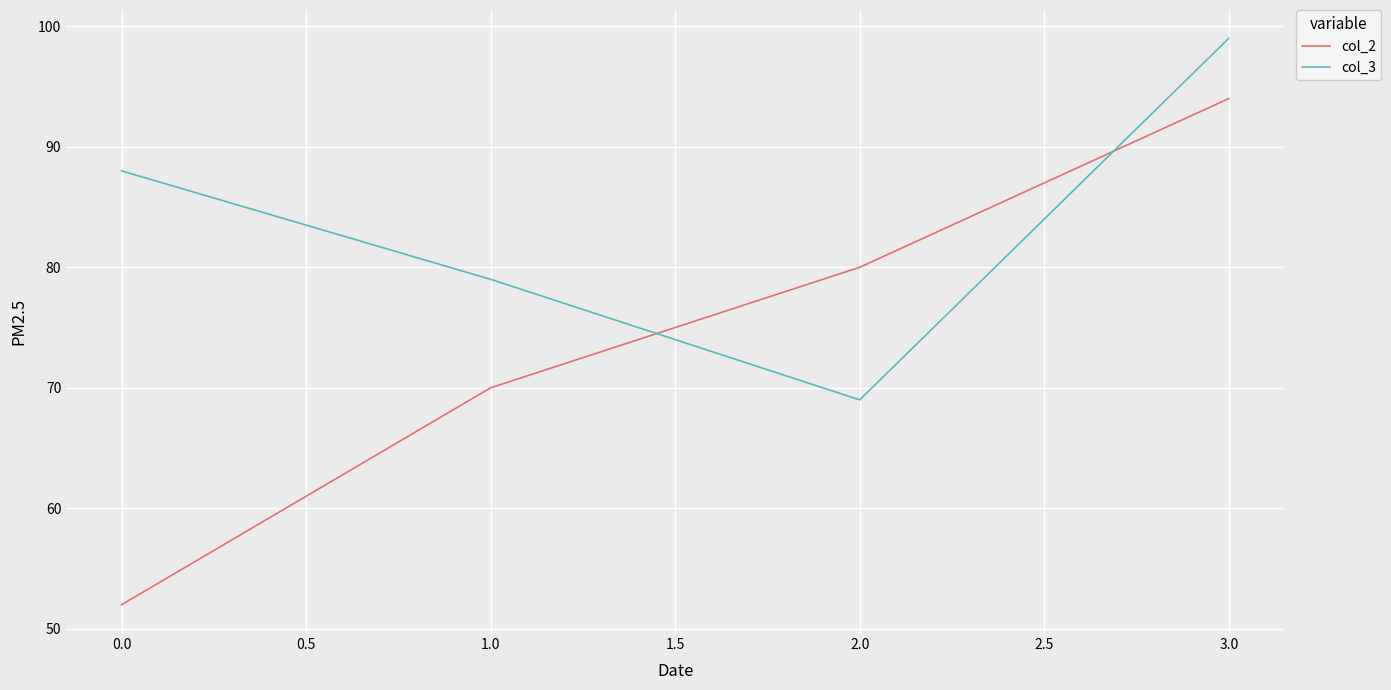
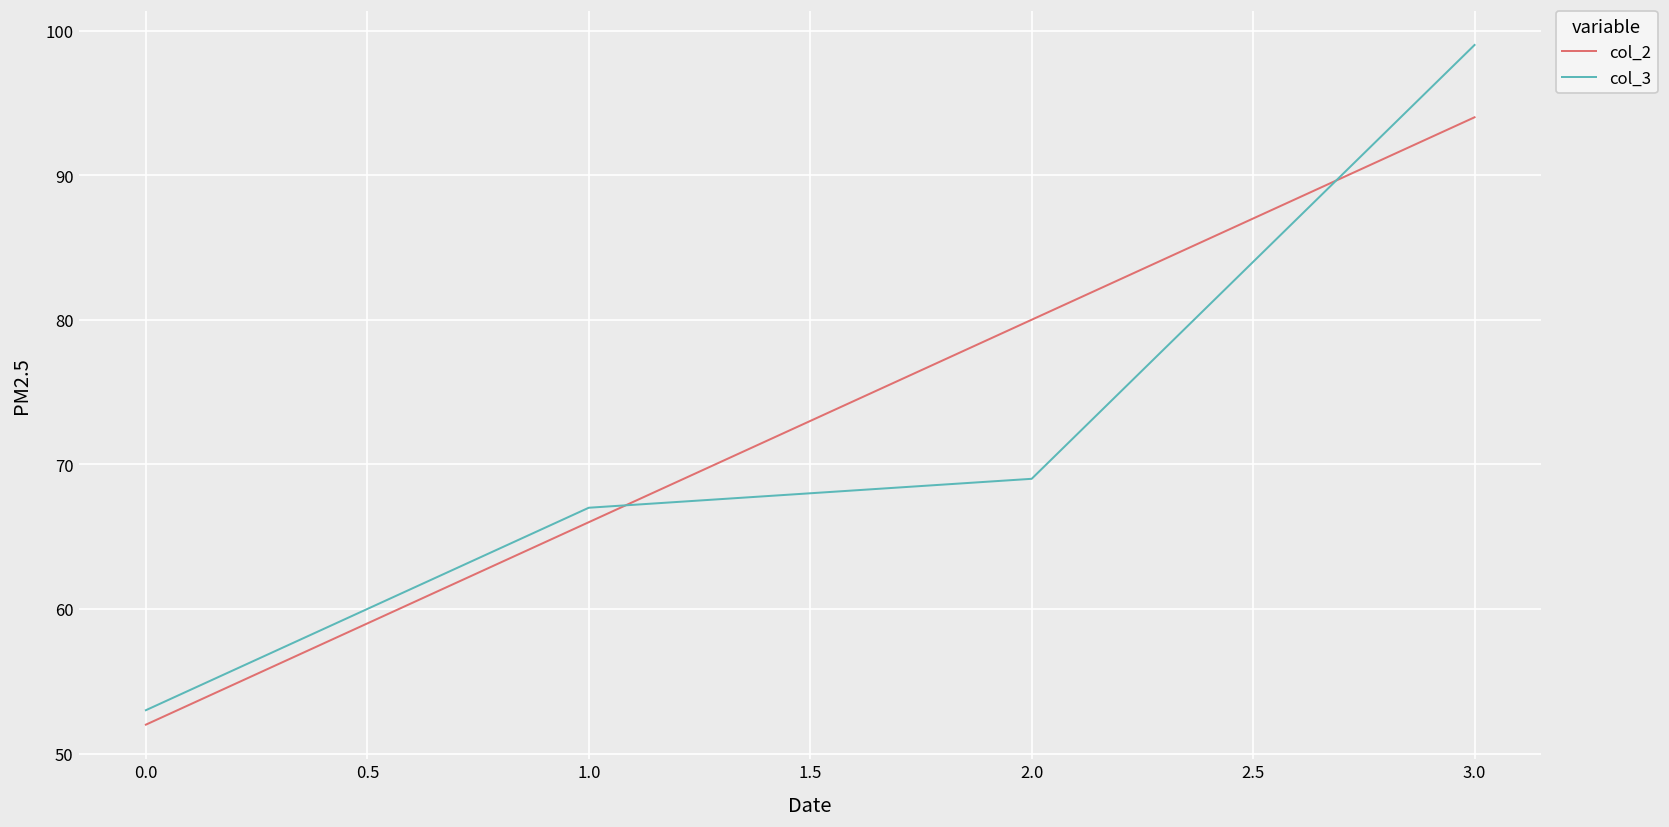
  {
    "col_2": {
      "0.0": 52,
-     "1.0": 70,
+     "1.0": 66,
      "2.0": 80,
      "3.0": 94
    },
    "col_3": {
-     "0.0": 88,
-     "1.0": 79,
+     "0.0": 53,
+     "1.0": 67,
      "2.0": 69,
      "3.0": 99
    }
  }
